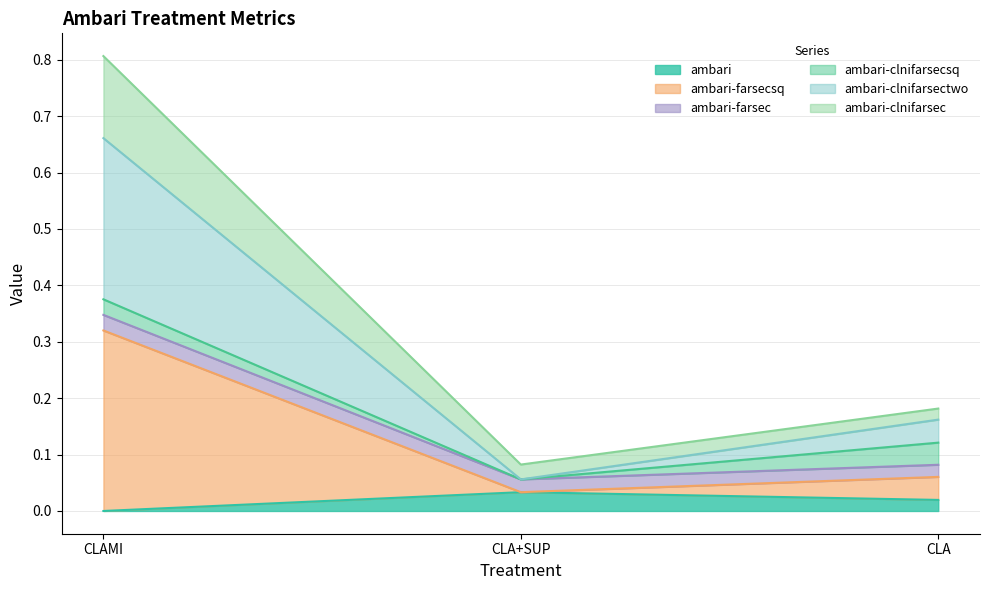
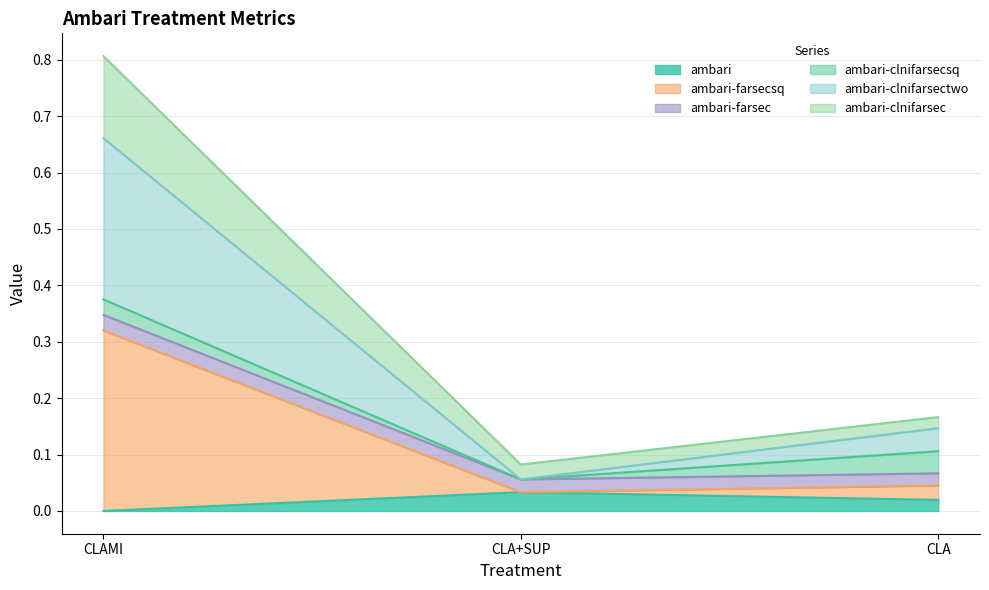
  {
    "ambari-farsecsq": {
      "CLAMI": 0.32,
-     "CLA": 0.04
+     "CLA": 0.03
    },
    "ambari-farsec": {
      "CLAMI": 0.03,
      "CLA": 0.02
    }
  }
